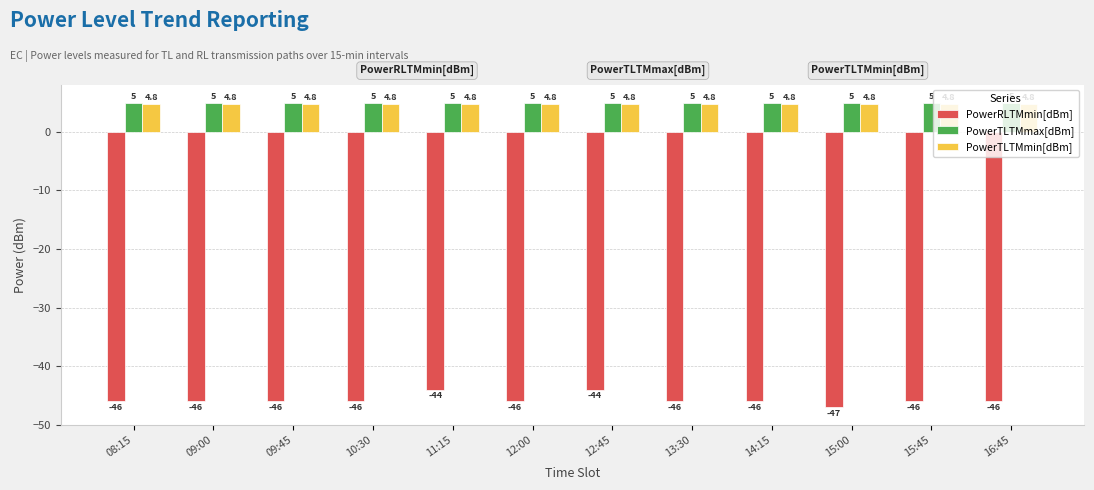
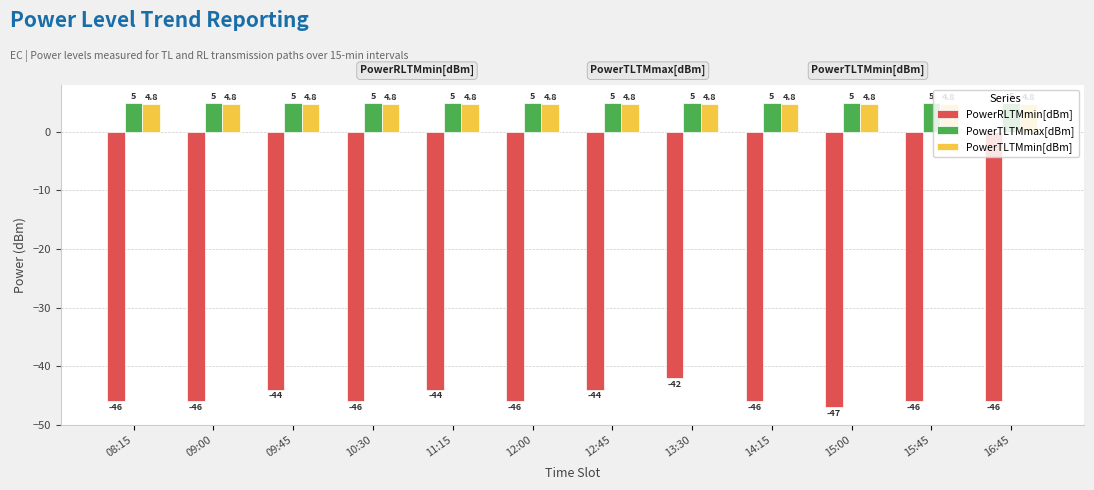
  {
    "PowerRLTMmin[dBm]": {
      "08:15": -46,
      "09:00": -46,
-     "09:45": -46,
+     "09:45": -44,
      "10:30": -46,
      "11:15": -44,
      "12:00": -46,
      "12:45": -44,
-     "13:30": -46,
+     "13:30": -42,
      "14:15": -46,
      "15:00": -47,
      "15:45": -46,
      "16:45": -46
    },
    "PowerTLTMmax[dBm]": {
      "08:15": 5,
      "09:00": 5,
      "09:45": 5,
      "10:30": 5,
      "11:15": 5,
      "12:00": 5,
      "12:45": 5,
      "13:30": 5,
      "14:15": 5,
      "15:00": 5
    },
    "PowerTLTMmin[dBm]": {
      "08:15": 4.8,
      "09:00": 4.8,
      "09:45": 4.8,
      "10:30": 4.8,
      "11:15": 4.8,
      "12:00": 4.8,
      "12:45": 4.8,
      "13:30": 4.8,
      "14:15": 4.8,
      "15:00": 4.8
    }
  }
